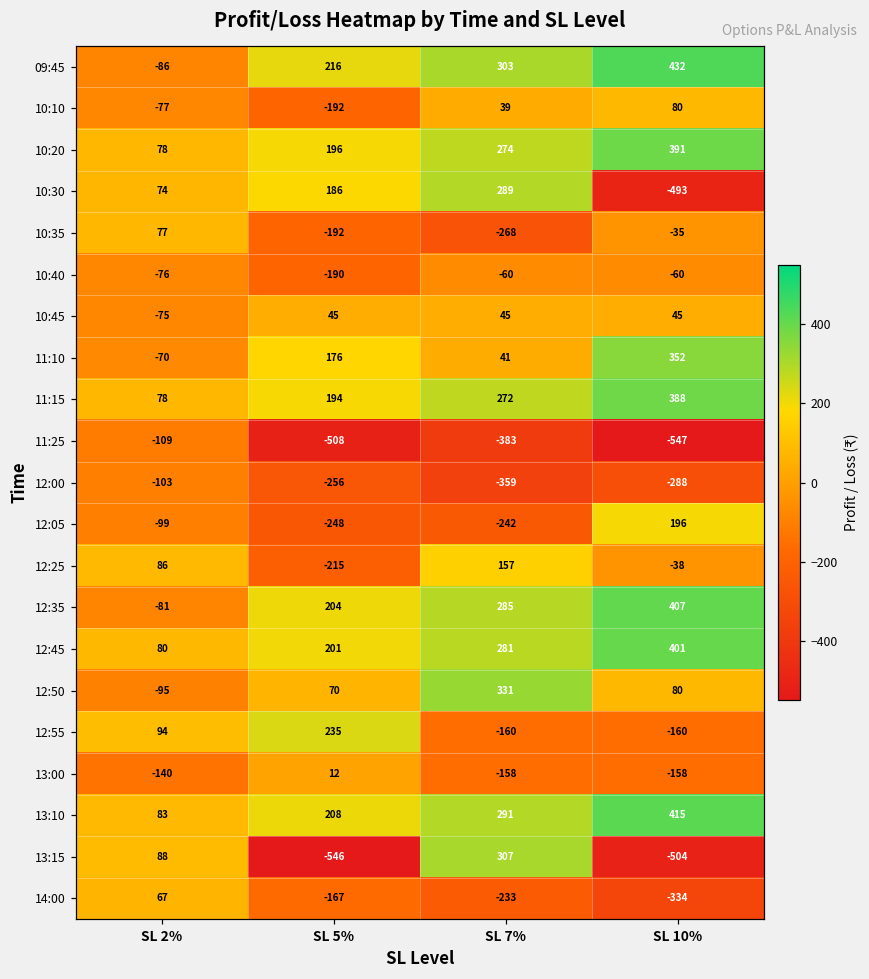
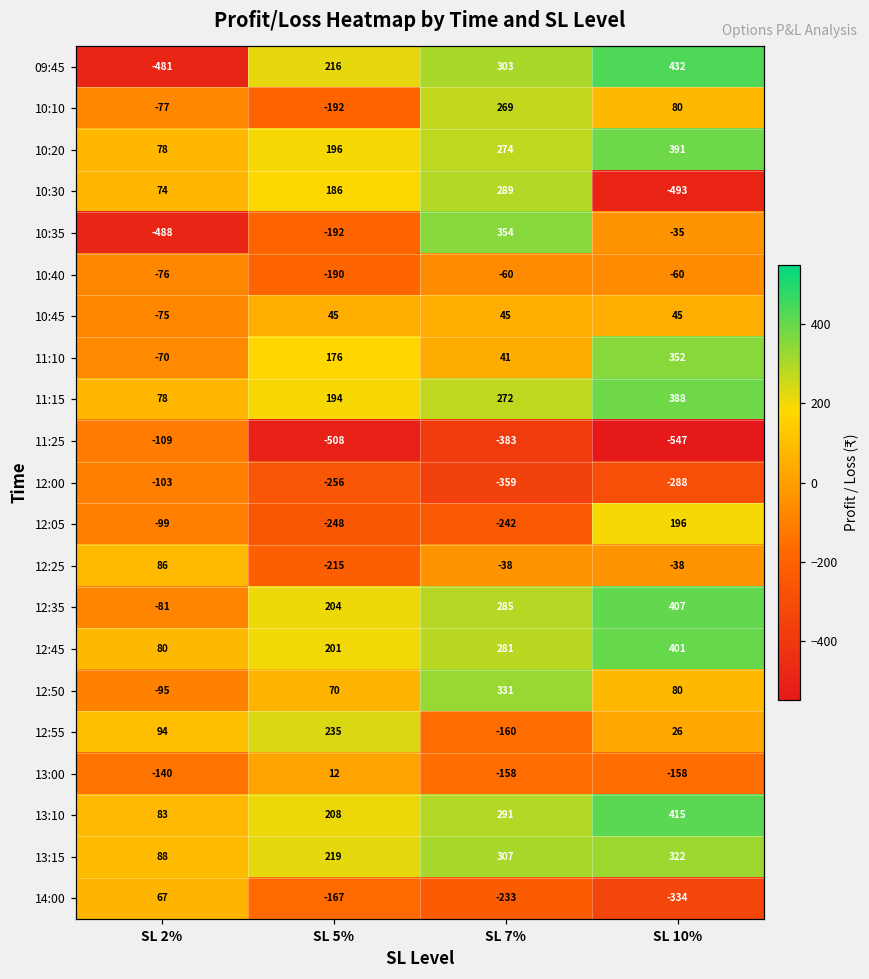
  {
    "09:45": {
-     "SL 2%": -86,
+     "SL 2%": -481,
      "SL 5%": 216,
      "SL 7%": 303,
      "SL 10%": 432
    },
    "10:10": {
      "SL 2%": -77,
      "SL 5%": -192,
-     "SL 7%": 39,
+     "SL 7%": 269,
      "SL 10%": 80
    },
    "10:20": {
      "SL 2%": 78,
      "SL 5%": 196,
      "SL 7%": 274,
      "SL 10%": 391
    },
    "10:30": {
      "SL 2%": 74,
      "SL 5%": 186,
      "SL 7%": 289,
      "SL 10%": -493
    },
    "10:35": {
-     "SL 2%": 77,
+     "SL 2%": -488,
      "SL 5%": -192,
-     "SL 7%": -268,
+     "SL 7%": 354,
      "SL 10%": -35
    },
    "10:40": {
      "SL 2%": -76,
      "SL 5%": -190,
      "SL 7%": -60,
      "SL 10%": -60
    },
    "10:45": {
      "SL 2%": -75,
      "SL 5%": 45,
      "SL 7%": 45,
      "SL 10%": 45
    },
    "11:10": {
      "SL 2%": -70,
      "SL 5%": 176,
      "SL 7%": 41,
      "SL 10%": 352
    },
    "11:15": {
      "SL 2%": 78,
      "SL 5%": 194,
      "SL 7%": 272,
      "SL 10%": 388
    },
    "11:25": {
      "SL 2%": -109,
      "SL 5%": -508,
      "SL 7%": -383,
      "SL 10%": -547
    },
    "12:00": {
      "SL 2%": -103,
      "SL 5%": -256,
      "SL 7%": -359,
      "SL 10%": -288
    },
    "12:05": {
      "SL 2%": -99,
      "SL 5%": -248,
      "SL 7%": -242,
      "SL 10%": 196
    },
    "12:25": {
      "SL 2%": 86,
      "SL 5%": -215,
-     "SL 7%": 157,
+     "SL 7%": -38,
      "SL 10%": -38
    },
    "12:35": {
      "SL 2%": -81,
      "SL 5%": 204,
      "SL 7%": 285,
      "SL 10%": 407
    },
    "12:45": {
      "SL 2%": 80,
      "SL 5%": 201,
      "SL 7%": 281,
      "SL 10%": 401
    },
    "12:50": {
      "SL 2%": -95,
      "SL 5%": 70,
      "SL 7%": 331,
      "SL 10%": 80
    },
    "12:55": {
      "SL 2%": 94,
      "SL 5%": 235,
      "SL 7%": -160,
-     "SL 10%": -160
+     "SL 10%": 26
    },
    "13:00": {
      "SL 2%": -140,
      "SL 5%": 12,
      "SL 7%": -158,
      "SL 10%": -158
    },
    "13:10": {
      "SL 2%": 83,
      "SL 5%": 208,
      "SL 7%": 291,
      "SL 10%": 415
    },
    "13:15": {
      "SL 2%": 88,
-     "SL 5%": -546,
+     "SL 5%": 219,
      "SL 7%": 307,
-     "SL 10%": -504
+     "SL 10%": 322
    },
    "14:00": {
      "SL 2%": 67,
      "SL 5%": -167,
      "SL 7%": -233,
      "SL 10%": -334
    }
  }
